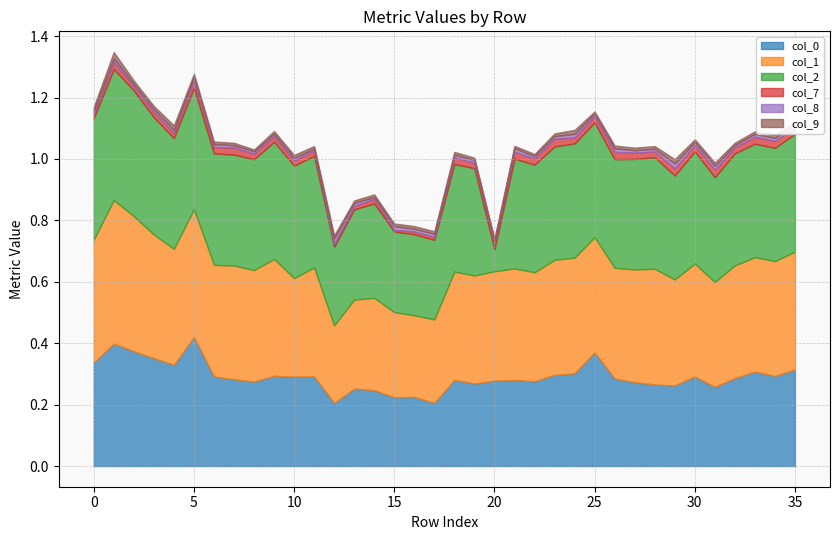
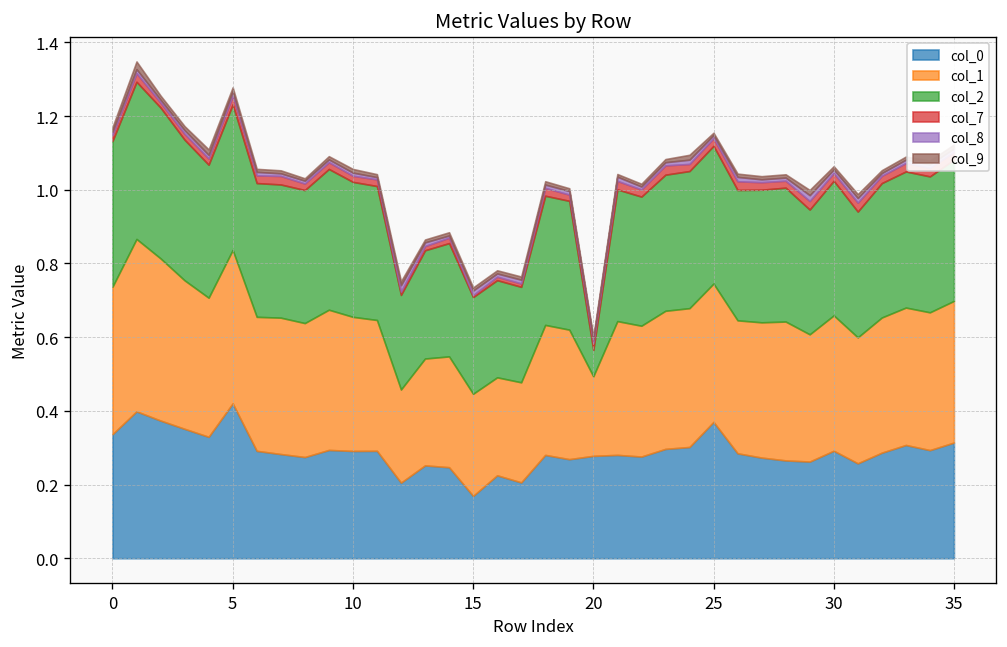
  {
    "col_0": {
      "0": 0.34,
      "5": 0.42,
      "10": 0.29,
-     "15": 0.22,
+     "15": 0.17,
      "20": 0.28,
      "25": 0.37,
      "30": 0.29,
      "35": 0.31
    },
    "col_1": {
      "0": 0.40,
      "5": 0.42,
-     "10": 0.32,
+     "10": 0.36,
      "15": 0.28,
-     "20": 0.36,
+     "20": 0.22,
      "25": 0.38,
      "30": 0.37,
      "35": 0.38
    },
    "col_2": {
      "0": 0.40,
      "5": 0.39,
      "10": 0.37,
      "20": 0.07,
      "25": 0.37,
      "30": 0.37,
      "35": 0.38
    },
    "col_7": {
      "0": 0.02,
      "5": 0.02,
      "10": 0.02,
      "25": 0.02,
      "30": 0.02
    },
    "col_8": {
      "0": 0.01,
      "5": 0.01,
      "10": 0.01,
      "15": 0.01,
      "30": 0.01
    },
    "col_9": {
      "0": 0.01,
      "5": 0.01,
      "10": 0.01,
      "15": 0.01,
      "30": 0.01
    }
  }
